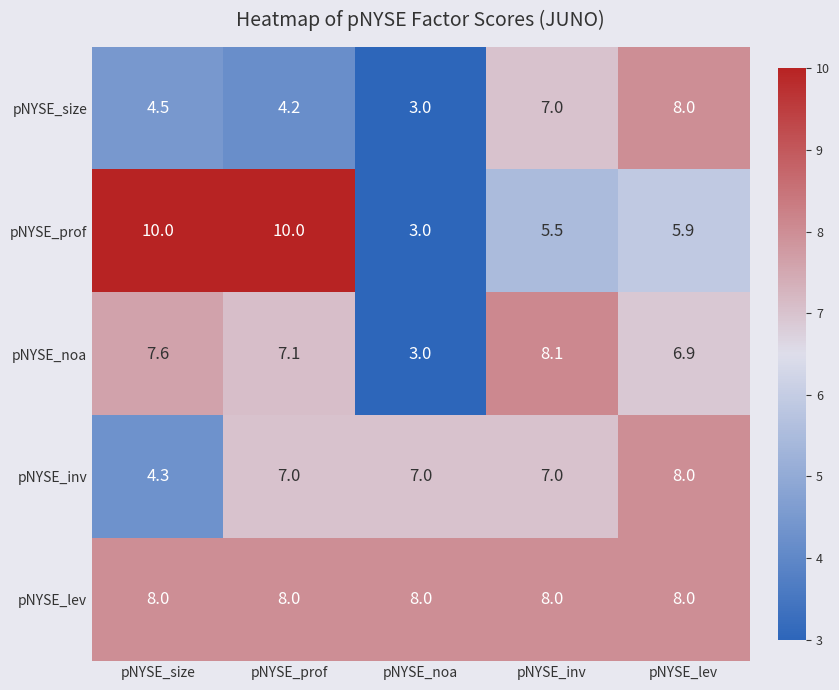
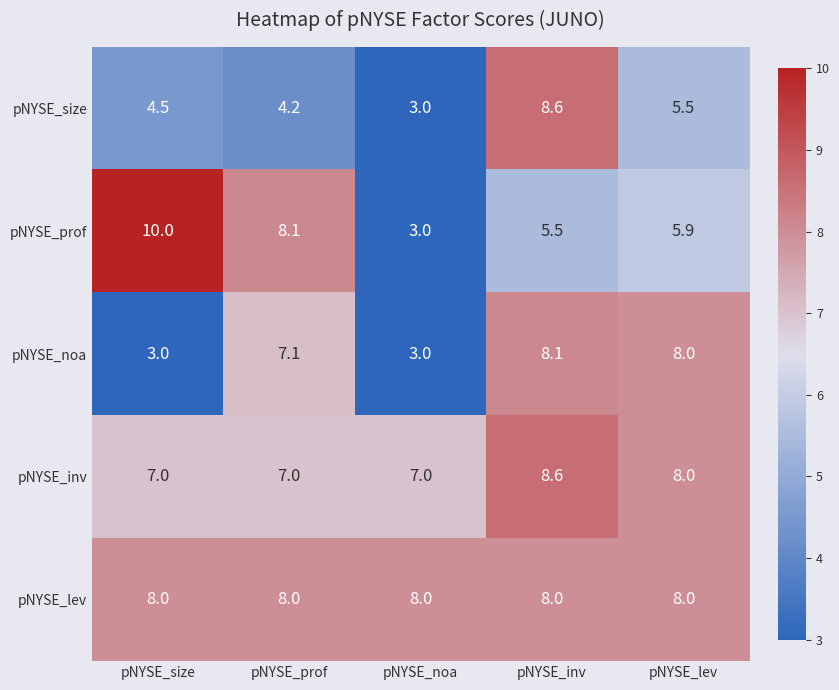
  {
    "pNYSE_size": {
      "pNYSE_size": 4.5,
      "pNYSE_prof": 4.2,
      "pNYSE_noa": 3.0,
-     "pNYSE_inv": 7.0,
-     "pNYSE_lev": 8.0
+     "pNYSE_inv": 8.6,
+     "pNYSE_lev": 5.5
    },
    "pNYSE_prof": {
      "pNYSE_size": 10.0,
-     "pNYSE_prof": 10.0,
+     "pNYSE_prof": 8.1,
      "pNYSE_noa": 3.0,
      "pNYSE_inv": 5.5,
      "pNYSE_lev": 5.9
    },
    "pNYSE_noa": {
-     "pNYSE_size": 7.6,
+     "pNYSE_size": 3.0,
      "pNYSE_prof": 7.1,
      "pNYSE_noa": 3.0,
      "pNYSE_inv": 8.1,
-     "pNYSE_lev": 6.9
+     "pNYSE_lev": 8.0
    },
    "pNYSE_inv": {
-     "pNYSE_size": 4.3,
+     "pNYSE_size": 7.0,
      "pNYSE_prof": 7.0,
      "pNYSE_noa": 7.0,
-     "pNYSE_inv": 7.0,
+     "pNYSE_inv": 8.6,
      "pNYSE_lev": 8.0
    },
    "pNYSE_lev": {
      "pNYSE_size": 8.0,
      "pNYSE_prof": 8.0,
      "pNYSE_noa": 8.0,
      "pNYSE_inv": 8.0,
      "pNYSE_lev": 8.0
    }
  }
